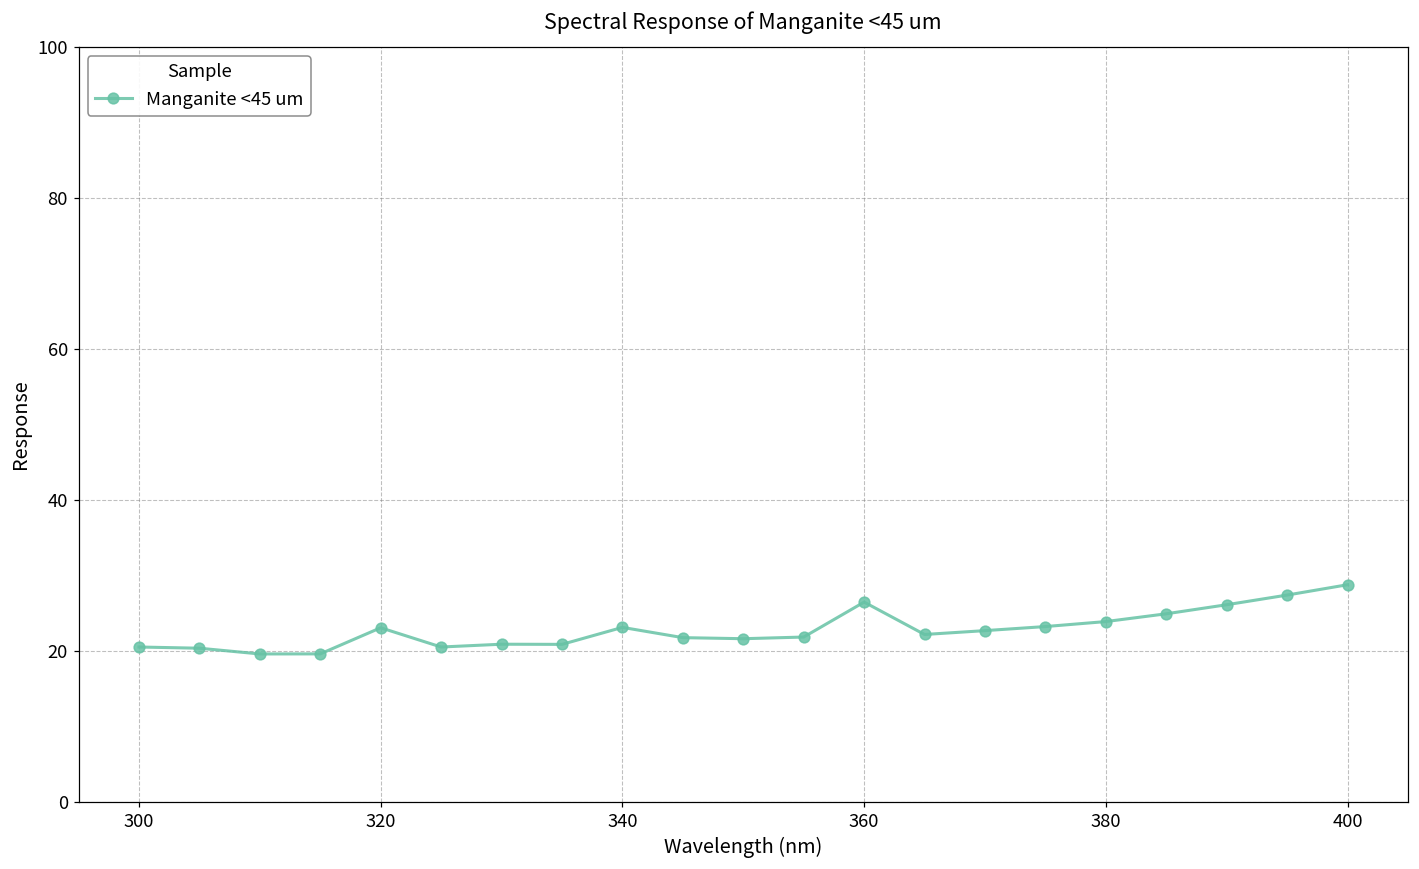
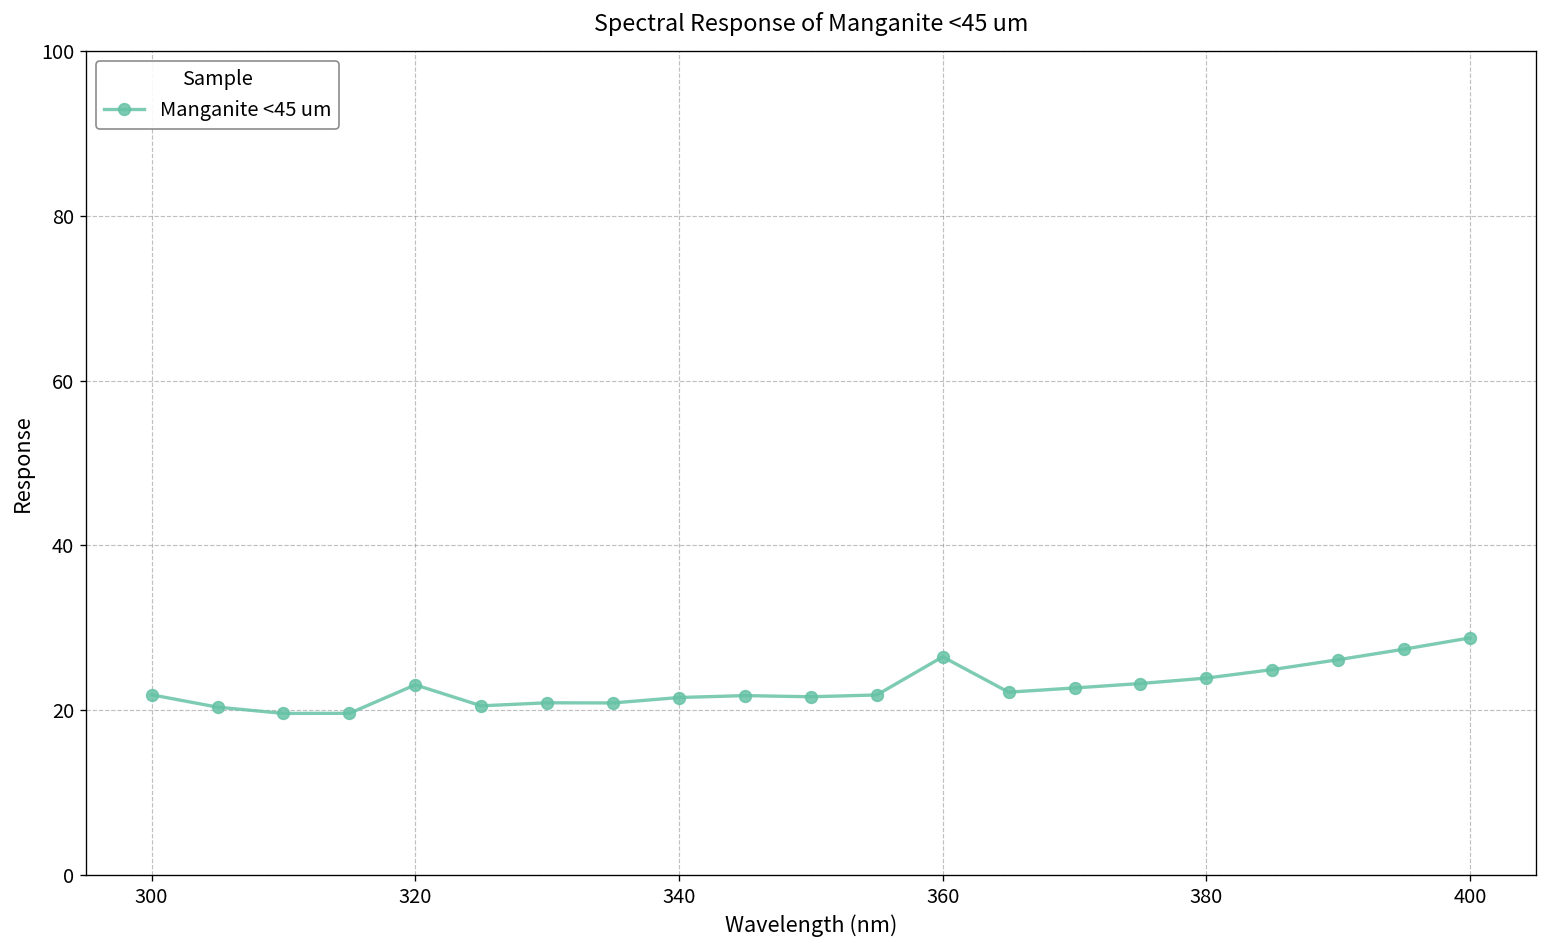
  {
-   "300": 21,
+   "300": 22,
    "320": 23,
-   "340": 23,
+   "340": 22,
    "360": 26,
    "380": 24,
    "400": 29
  }
